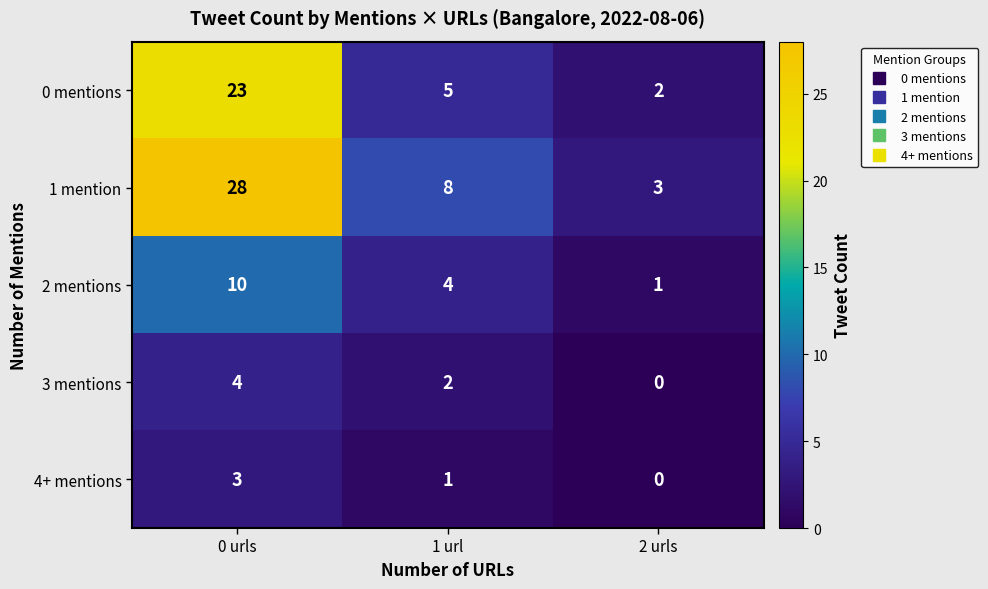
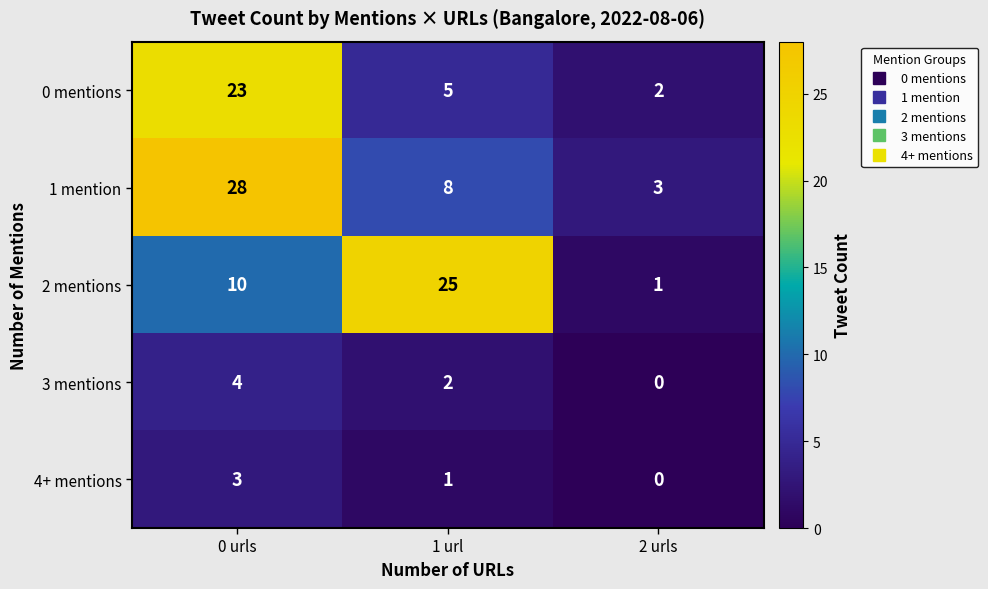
  {
    "0 mentions": {
      "0 urls": 23,
      "1 url": 5,
      "2 urls": 2
    },
    "1 mention": {
      "0 urls": 28,
      "1 url": 8,
      "2 urls": 3
    },
    "2 mentions": {
      "0 urls": 10,
-     "1 url": 4,
+     "1 url": 25,
      "2 urls": 1
    },
    "3 mentions": {
      "0 urls": 4,
      "1 url": 2,
      "2 urls": 0
    },
    "4+ mentions": {
      "0 urls": 3,
      "1 url": 1,
      "2 urls": 0
    }
  }
